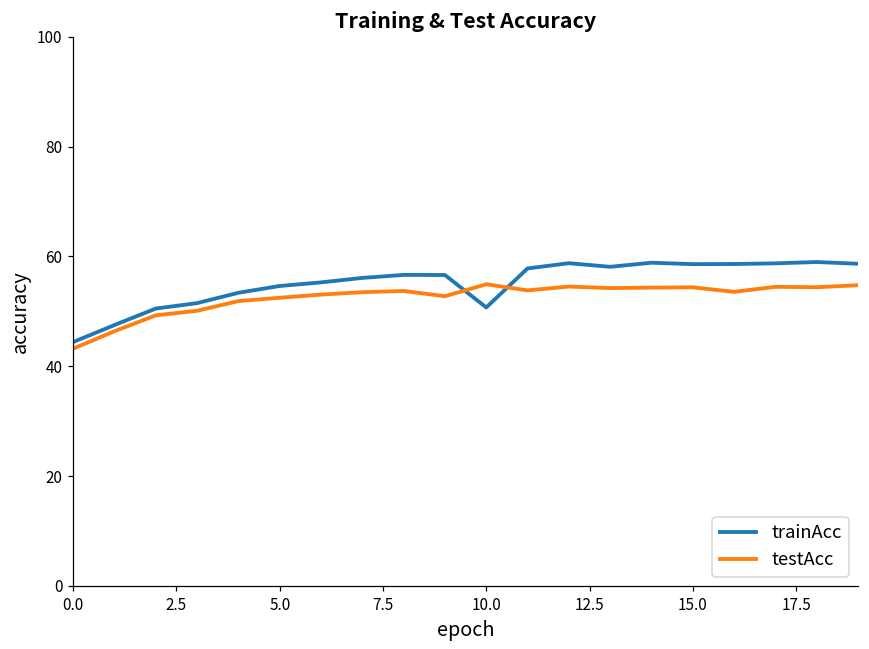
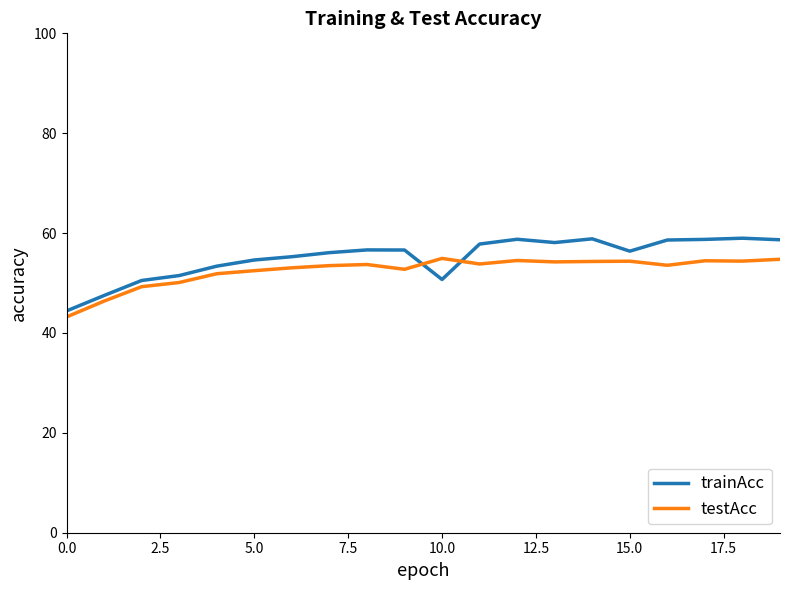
  {
    "trainAcc": {
      "0.0": 44,
      "5.0": 55,
      "10.0": 51,
-     "15.0": 59
+     "15.0": 56
    },
    "testAcc": {
      "0.0": 43,
      "5.0": 52,
      "10.0": 55,
      "15.0": 54
    }
  }
